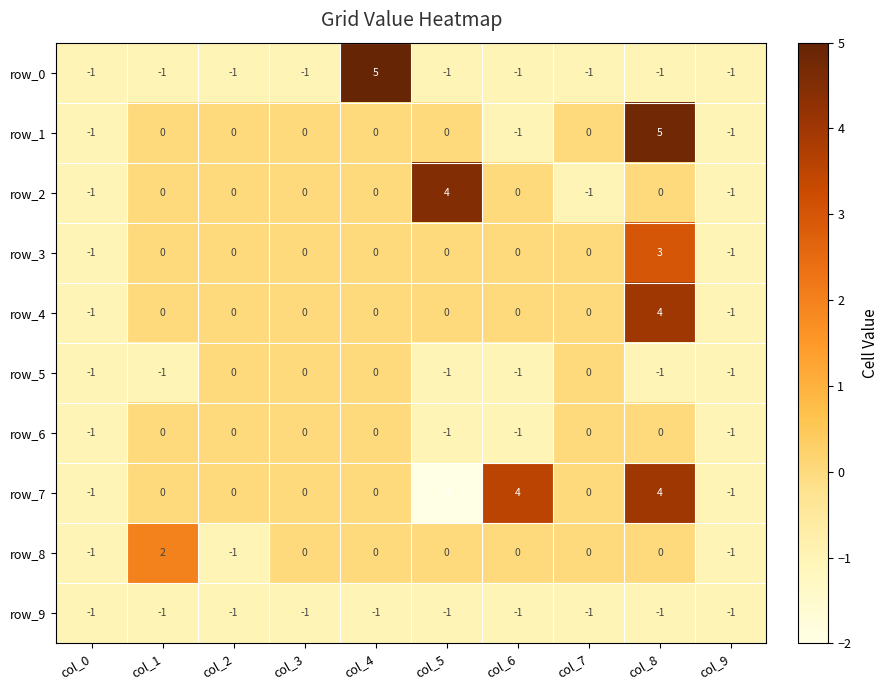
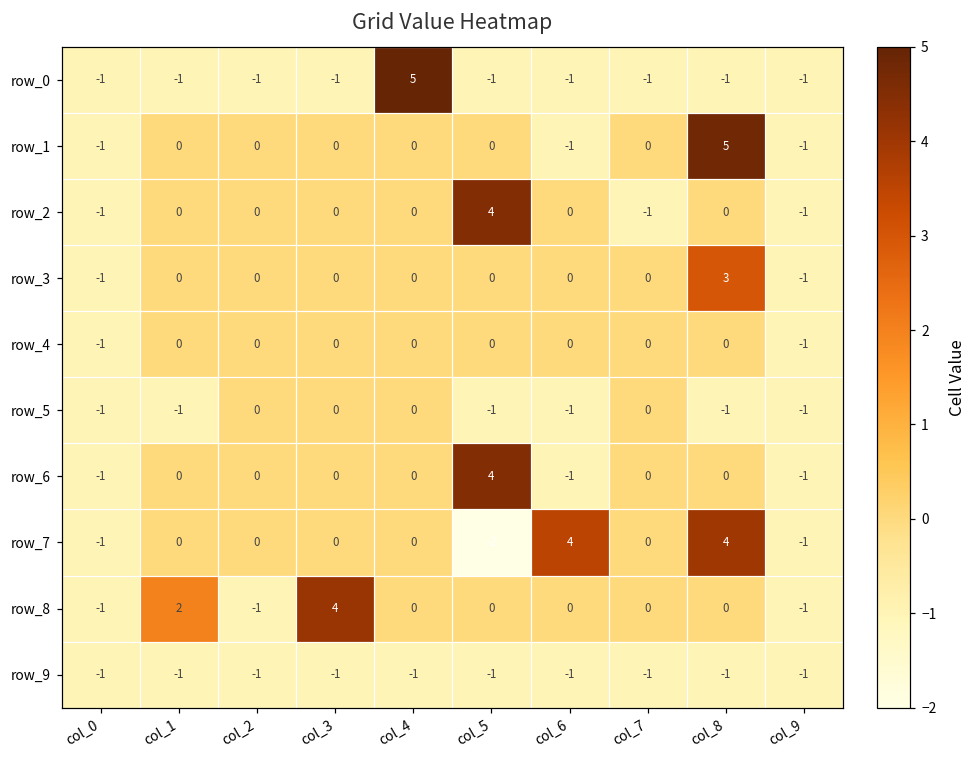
  {
    "row_0": {
      "col_0": -1,
      "col_1": -1,
      "col_2": -1,
      "col_3": -1,
      "col_4": 5,
      "col_5": -1,
      "col_6": -1,
      "col_7": -1,
      "col_8": -1,
      "col_9": -1
    },
    "row_1": {
      "col_0": -1,
      "col_1": 0,
      "col_2": 0,
      "col_3": 0,
      "col_4": 0,
      "col_5": 0,
      "col_6": -1,
      "col_7": 0,
      "col_8": 5,
      "col_9": -1
    },
    "row_2": {
      "col_0": -1,
      "col_1": 0,
      "col_2": 0,
      "col_3": 0,
      "col_4": 0,
      "col_5": 4,
      "col_6": 0,
      "col_7": -1,
      "col_8": 0,
      "col_9": -1
    },
    "row_3": {
      "col_0": -1,
      "col_1": 0,
      "col_2": 0,
      "col_3": 0,
      "col_4": 0,
      "col_5": 0,
      "col_6": 0,
      "col_7": 0,
      "col_8": 3,
      "col_9": -1
    },
    "row_4": {
      "col_0": -1,
      "col_1": 0,
      "col_2": 0,
      "col_3": 0,
      "col_4": 0,
      "col_5": 0,
      "col_6": 0,
      "col_7": 0,
-     "col_8": 4,
+     "col_8": 0,
      "col_9": -1
    },
    "row_5": {
      "col_0": -1,
      "col_1": -1,
      "col_2": 0,
      "col_3": 0,
      "col_4": 0,
      "col_5": -1,
      "col_6": -1,
      "col_7": 0,
      "col_8": -1,
      "col_9": -1
    },
    "row_6": {
      "col_0": -1,
      "col_1": 0,
      "col_2": 0,
      "col_3": 0,
      "col_4": 0,
-     "col_5": -1,
+     "col_5": 4,
      "col_6": -1,
      "col_7": 0,
      "col_8": 0,
      "col_9": -1
    },
    "row_7": {
      "col_0": -1,
      "col_1": 0,
      "col_2": 0,
      "col_3": 0,
      "col_4": 0,
      "col_6": 4,
      "col_7": 0,
      "col_8": 4,
      "col_9": -1
    },
    "row_8": {
      "col_0": -1,
      "col_1": 2,
      "col_2": -1,
-     "col_3": 0,
+     "col_3": 4,
      "col_4": 0,
      "col_5": 0,
      "col_6": 0,
      "col_7": 0,
      "col_8": 0,
      "col_9": -1
    },
    "row_9": {
      "col_0": -1,
      "col_1": -1,
      "col_2": -1,
      "col_3": -1,
      "col_4": -1,
      "col_5": -1,
      "col_6": -1,
      "col_7": -1,
      "col_8": -1,
      "col_9": -1
    }
  }
